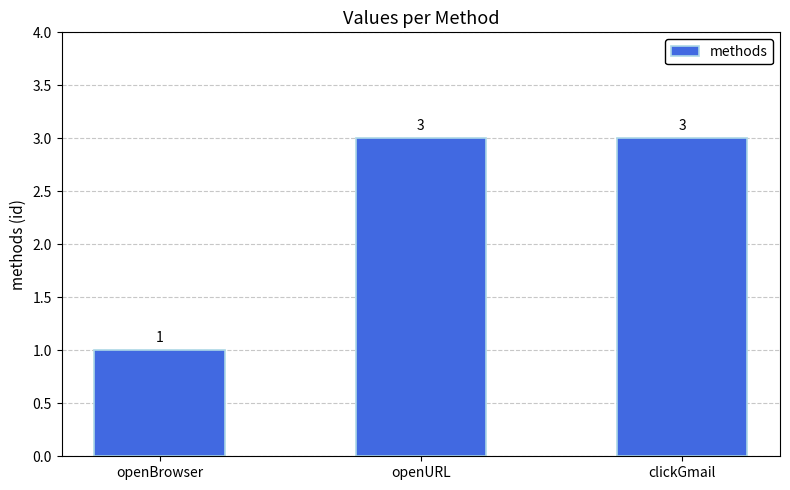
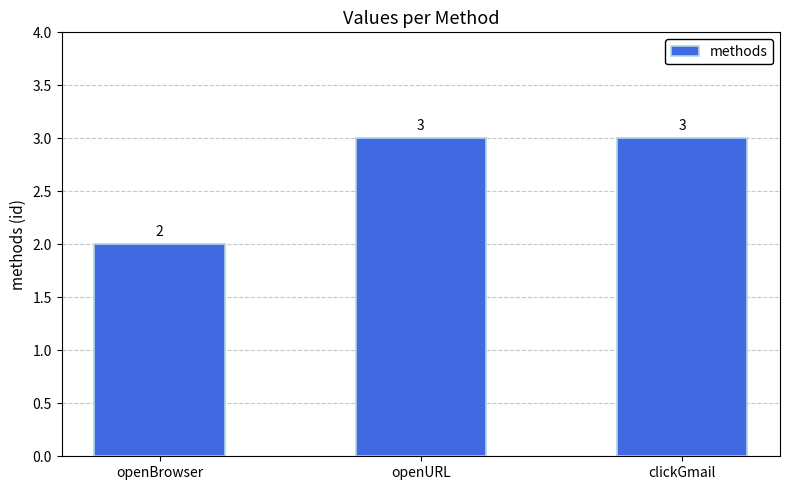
  {
-   "openBrowser": 1,
+   "openBrowser": 2,
    "openURL": 3,
    "clickGmail": 3
  }
